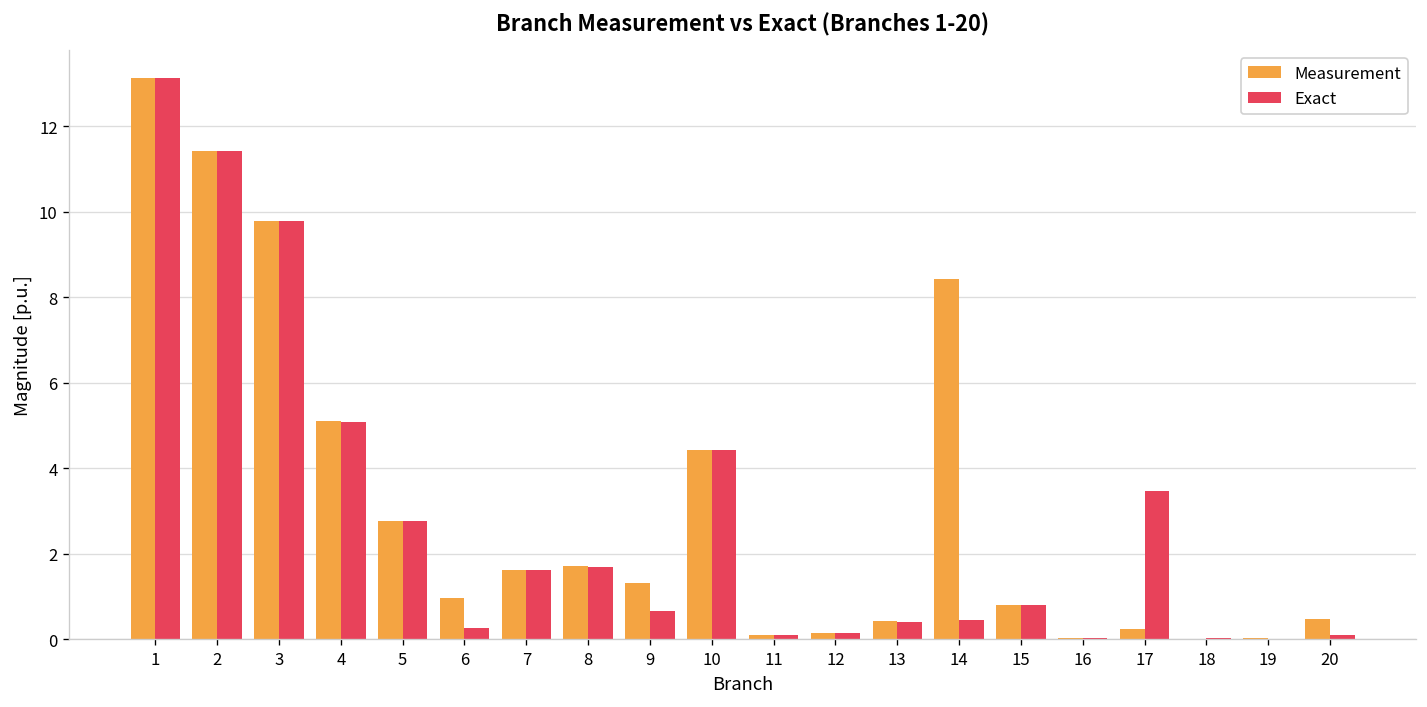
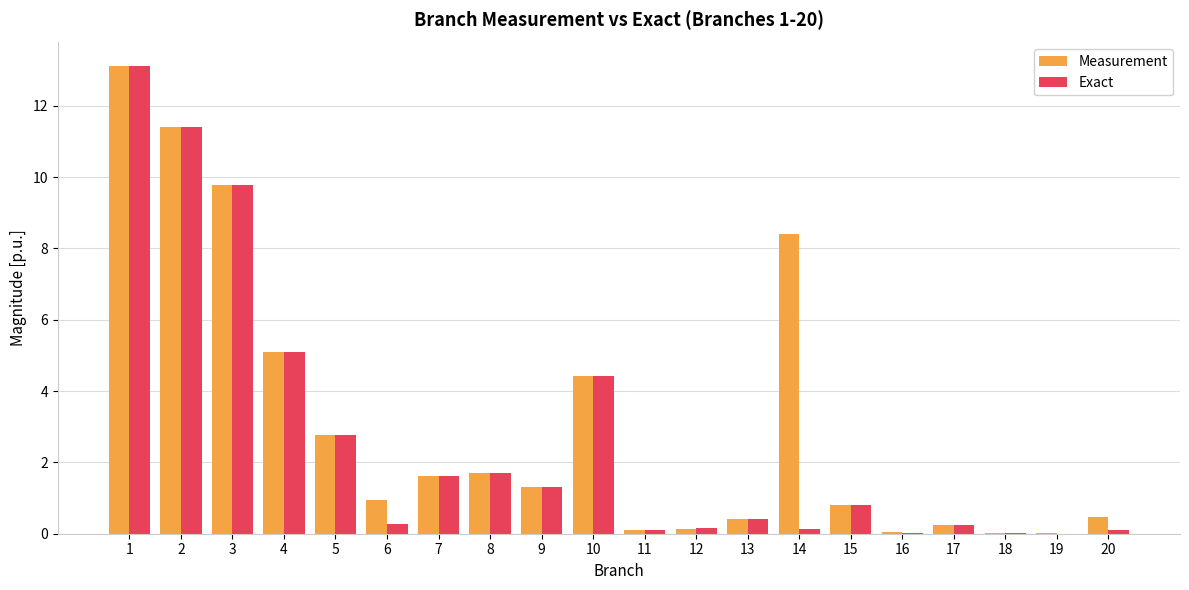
  {
    "Measurement": {
      "1": 13.1,
      "2": 11.4,
      "3": 9.8,
      "4": 5.1,
      "5": 2.8,
      "6": 1.0,
      "7": 1.6,
      "8": 1.7,
      "9": 1.3,
      "10": 4.4,
      "11": 0.1,
      "12": 0.1,
      "13": 0.4,
      "14": 8.4,
      "15": 0.8,
      "17": 0.2,
      "20": 0.5
    },
    "Exact": {
      "1": 13.1,
      "2": 11.4,
      "3": 9.8,
      "4": 5.1,
      "5": 2.8,
      "6": 0.3,
      "7": 1.6,
      "8": 1.7,
-     "9": 0.7,
+     "9": 1.3,
      "10": 4.4,
      "11": 0.1,
      "12": 0.1,
      "13": 0.4,
-     "14": 0.5,
+     "14": 0.1,
      "15": 0.8,
-     "17": 3.5,
+     "17": 0.2,
      "20": 0.1
    }
  }
